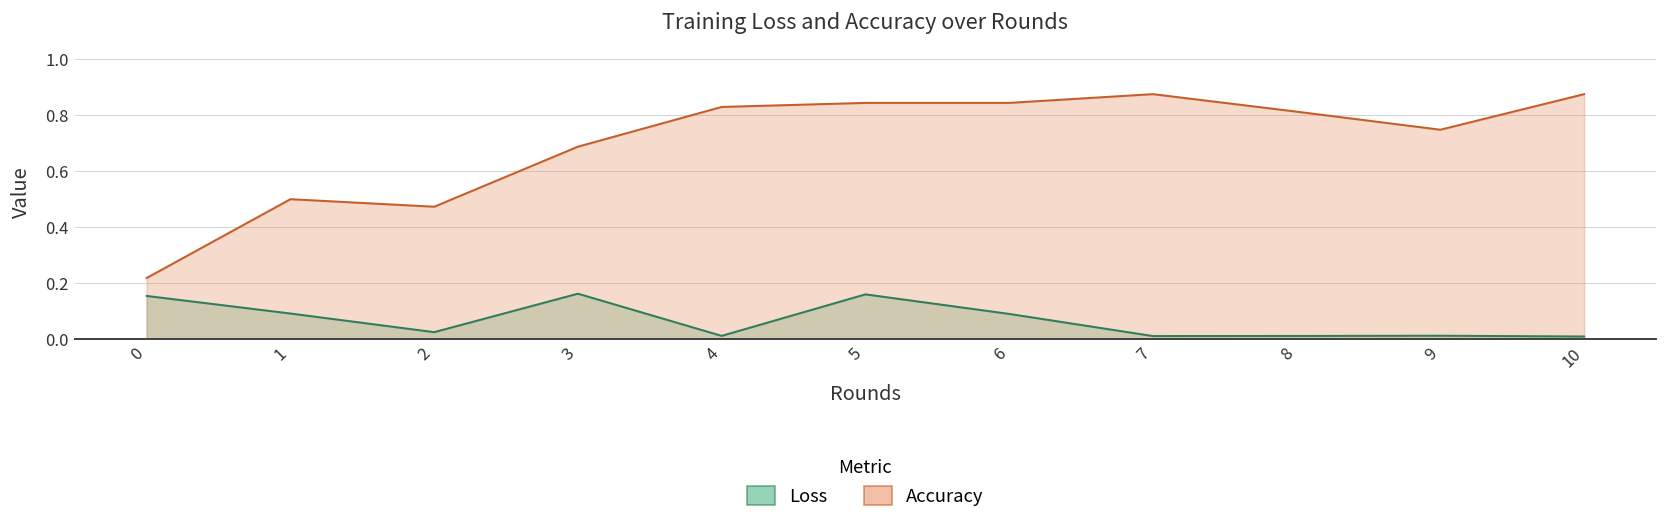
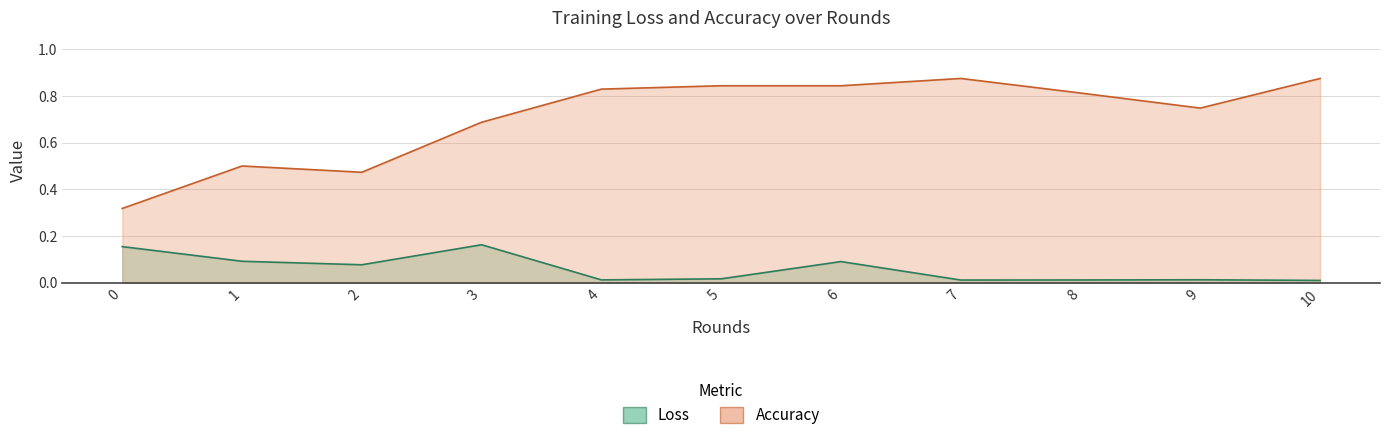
  {
    "Loss": {
      "0": 0.15,
      "1": 0.09,
-     "2": 0.03,
+     "2": 0.08,
      "3": 0.16,
      "4": 0.01,
-     "5": 0.16,
+     "5": 0.02,
      "6": 0.09,
      "7": 0.01,
      "8": 0.01,
      "9": 0.01,
      "10": 0.01
    },
    "Accuracy": {
-     "0": 0.22,
+     "0": 0.32,
      "1": 0.50,
      "2": 0.47,
      "3": 0.69,
      "4": 0.83,
      "5": 0.84,
      "6": 0.84,
      "7": 0.88,
      "8": 0.81,
      "9": 0.75,
      "10": 0.88
    }
  }
